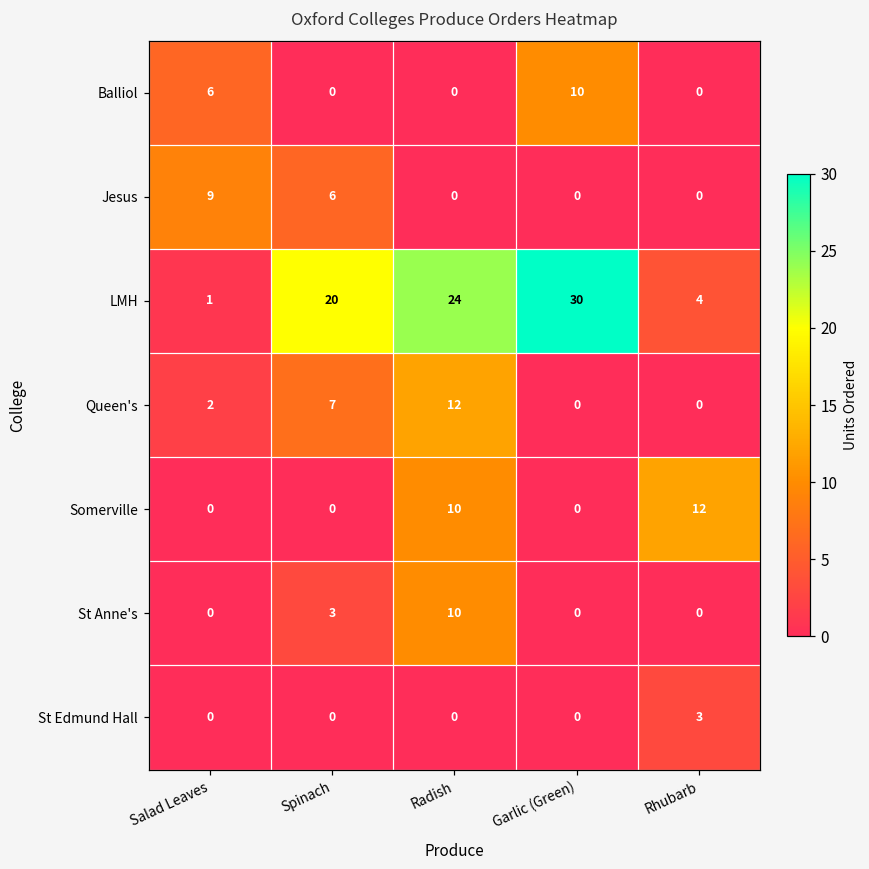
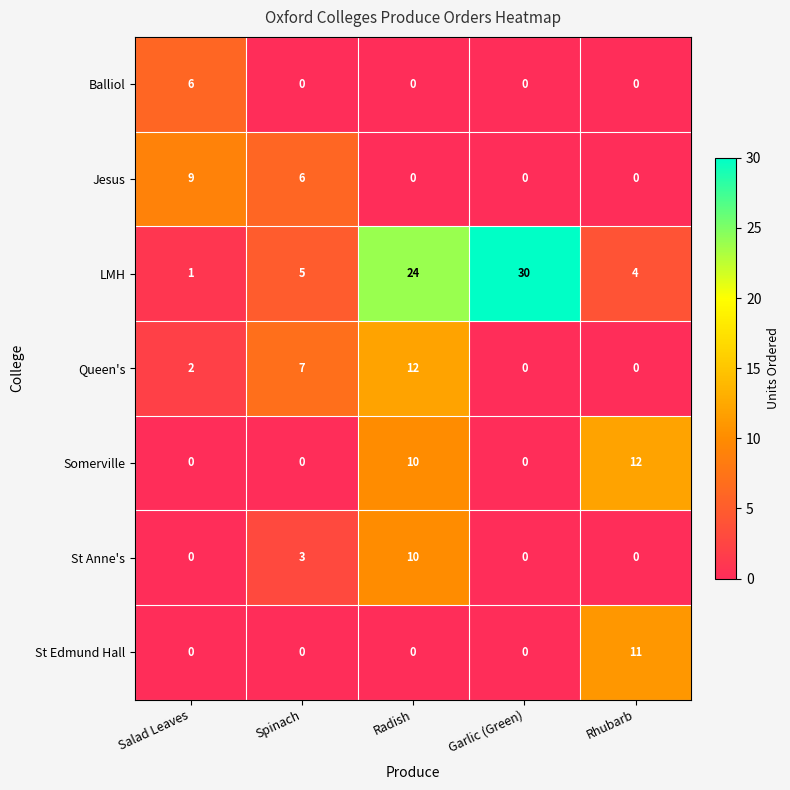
  {
    "Balliol": {
      "Salad Leaves": 6,
      "Spinach": 0,
      "Radish": 0,
-     "Garlic (Green)": 10,
+     "Garlic (Green)": 0,
      "Rhubarb": 0
    },
    "Jesus": {
      "Salad Leaves": 9,
      "Spinach": 6,
      "Radish": 0,
      "Garlic (Green)": 0,
      "Rhubarb": 0
    },
    "LMH": {
      "Salad Leaves": 1,
-     "Spinach": 20,
+     "Spinach": 5,
      "Radish": 24,
      "Garlic (Green)": 30,
      "Rhubarb": 4
    },
    "Queen's": {
      "Salad Leaves": 2,
      "Spinach": 7,
      "Radish": 12,
      "Garlic (Green)": 0,
      "Rhubarb": 0
    },
    "Somerville": {
      "Salad Leaves": 0,
      "Spinach": 0,
      "Radish": 10,
      "Garlic (Green)": 0,
      "Rhubarb": 12
    },
    "St Anne's": {
      "Salad Leaves": 0,
      "Spinach": 3,
      "Radish": 10,
      "Garlic (Green)": 0,
      "Rhubarb": 0
    },
    "St Edmund Hall": {
      "Salad Leaves": 0,
      "Spinach": 0,
      "Radish": 0,
      "Garlic (Green)": 0,
-     "Rhubarb": 3
+     "Rhubarb": 11
    }
  }
